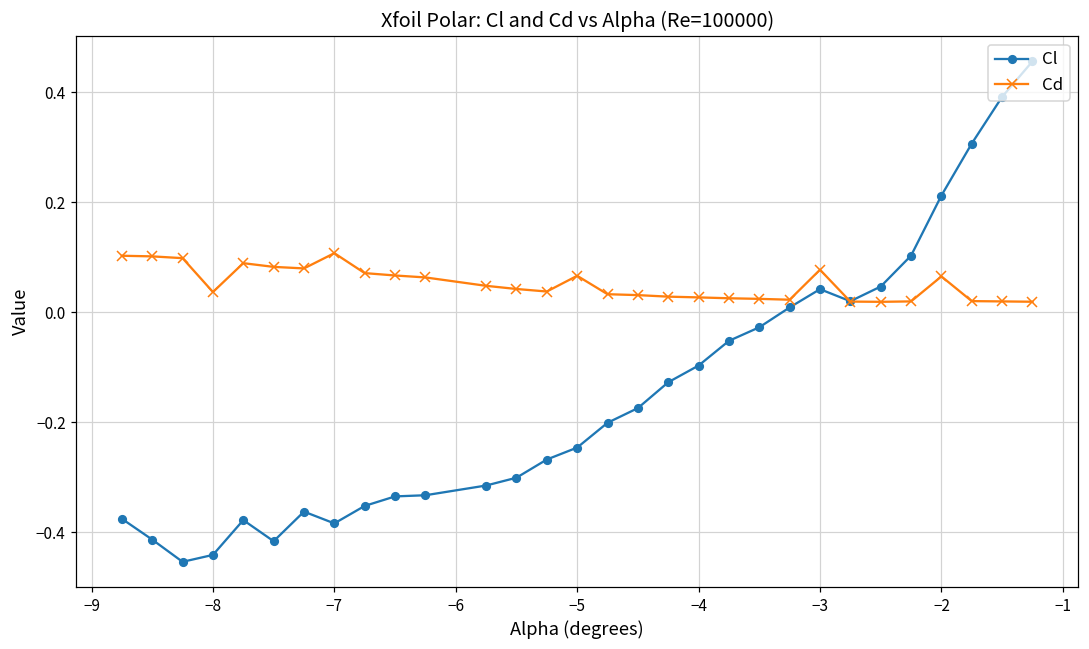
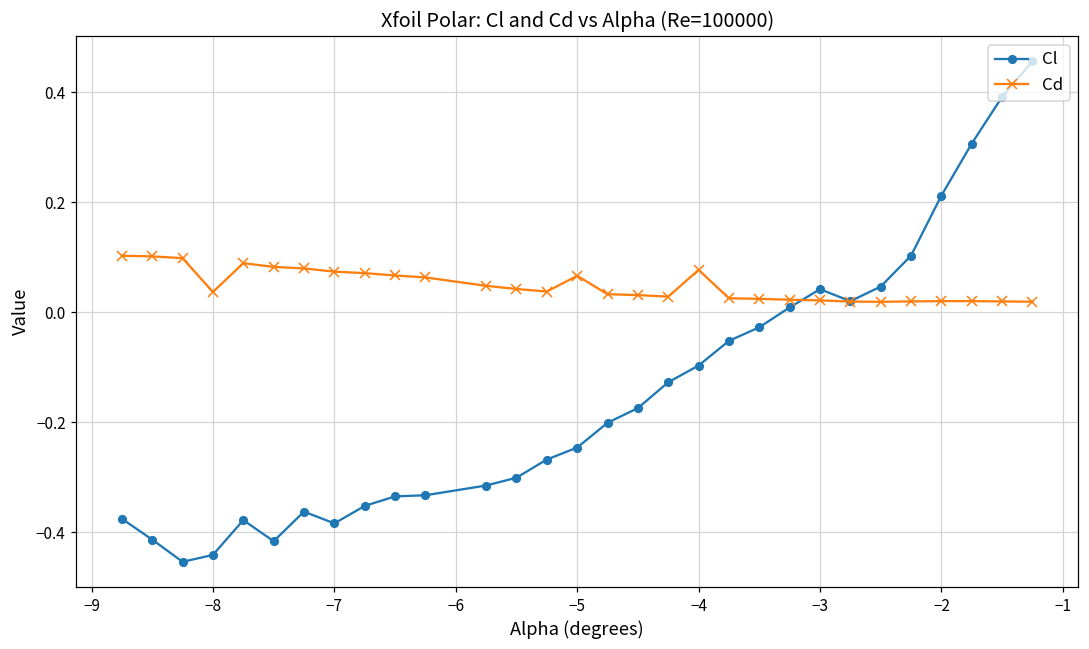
  {
    "Cl": {
      "−8": -0.44,
      "−7": -0.38,
      "−5": -0.25,
      "−4": -0.10,
      "−3": 0.04,
      "−2": 0.21
    },
    "Cd": {
      "−8": 0.04,
-     "−7": 0.11,
+     "−7": 0.07,
      "−5": 0.07,
-     "−4": 0.03,
-     "−3": 0.08,
-     "−2": 0.06
+     "−4": 0.08,
+     "−3": 0.02,
+     "−2": 0.02
    }
  }
